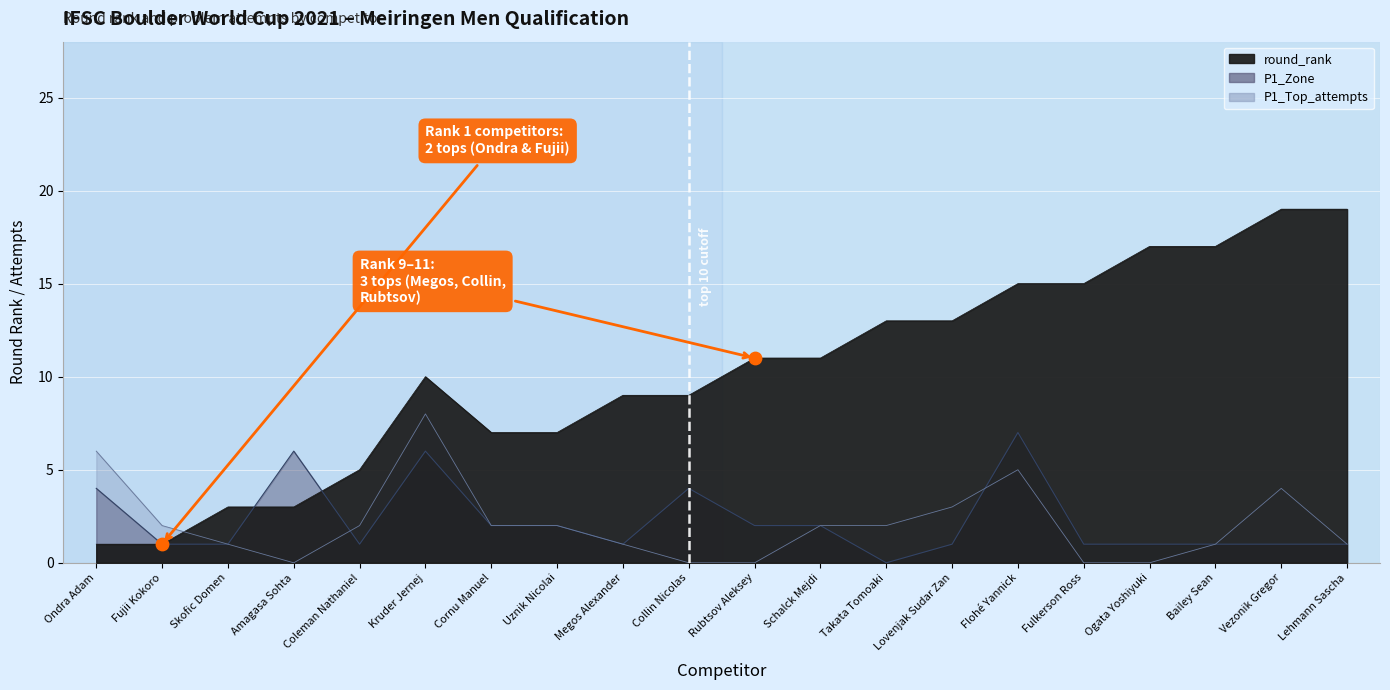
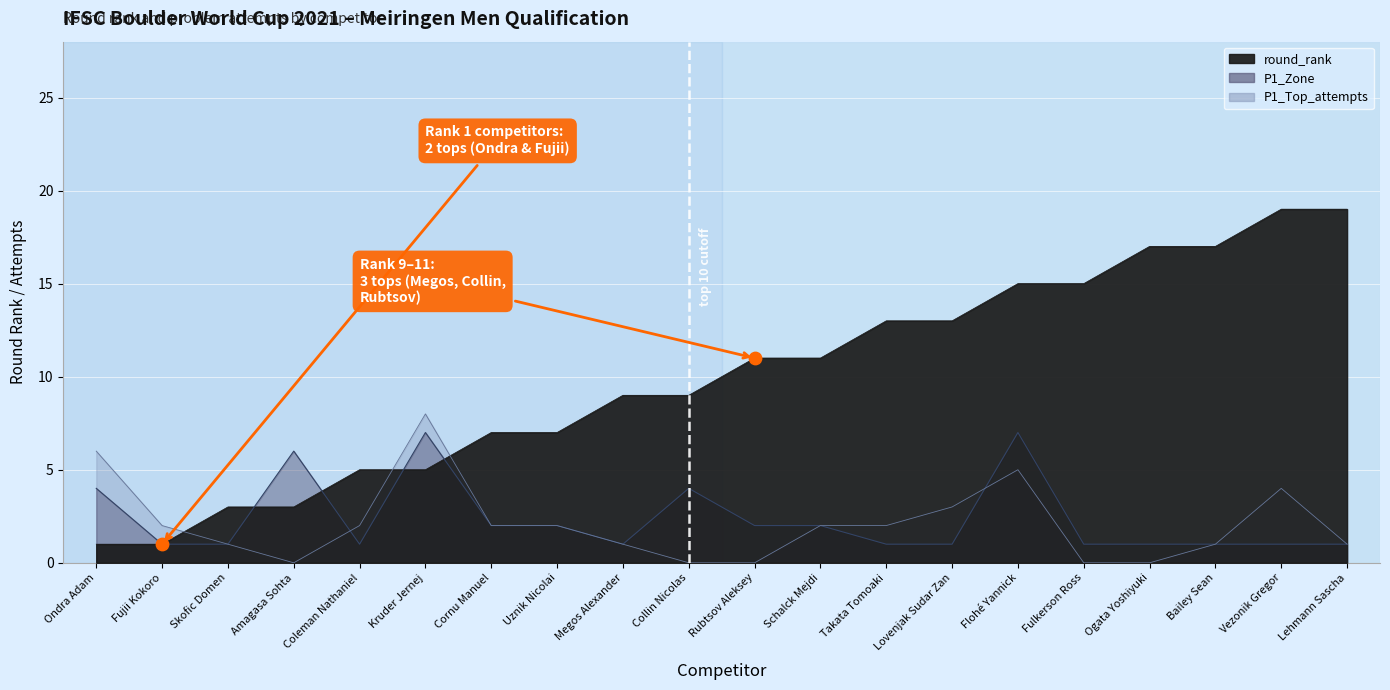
  {
    "round_rank": {
      "Ondra Adam": 1,
-     "Kruder Jernej": 10,
+     "Kruder Jernej": 5,
      "Megos Alexander": 9,
      "Collin Nicolas": 9,
      "Schalck Mejdi": 11,
      "Takata Tomoaki": 13,
      "Lovenjak Sudar Zan": 13,
      "Flohé Yannick": 15,
      "Fulkerson Ross": 15,
      "Ogata Yoshiyuki": 17,
      "Bailey Sean": 17,
      "Vezonik Gregor": 19,
      "Lehmann Sascha": 19
    },
    "P1_Zone": {
      "Ondra Adam": 4,
      "Coleman Nathaniel": 1,
-     "Kruder Jernej": 6,
+     "Kruder Jernej": 7,
      "Collin Nicolas": 4,
      "Rubtsov Aleksey": 2,
-     "Takata Tomoaki": 0,
+     "Takata Tomoaki": 1,
      "Lovenjak Sudar Zan": 1,
      "Flohé Yannick": 7,
      "Fulkerson Ross": 1,
      "Ogata Yoshiyuki": 1,
      "Vezonik Gregor": 1
    },
    "P1_Top_attempts": {
      "Ondra Adam": 6,
      "Fujii Kokoro": 2,
      "Amagasa Sohta": 0,
      "Collin Nicolas": 0,
      "Rubtsov Aleksey": 0,
      "Takata Tomoaki": 2,
      "Lovenjak Sudar Zan": 3,
      "Flohé Yannick": 5,
      "Fulkerson Ross": 0,
      "Ogata Yoshiyuki": 0,
      "Vezonik Gregor": 4
    }
  }
